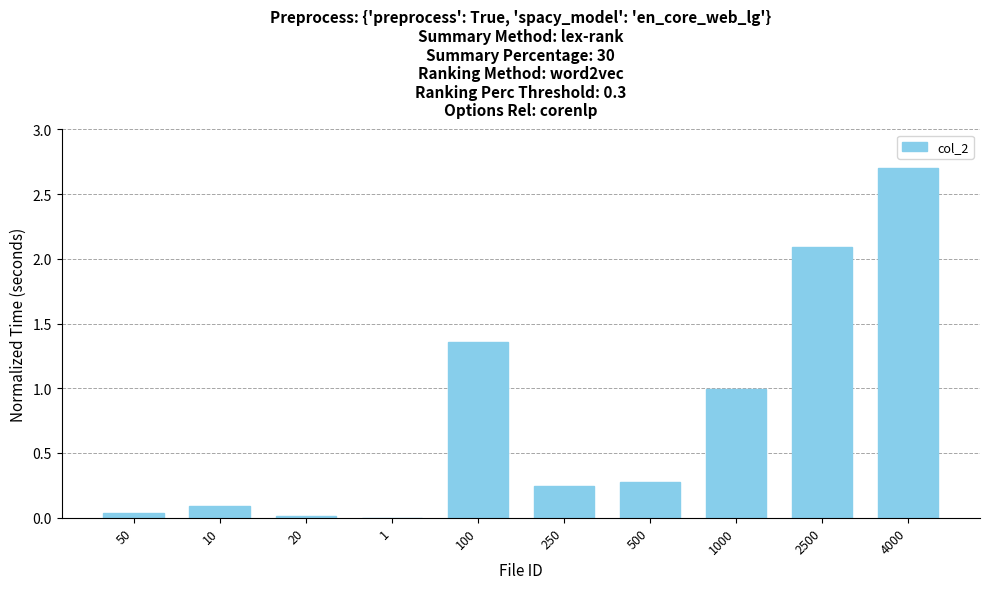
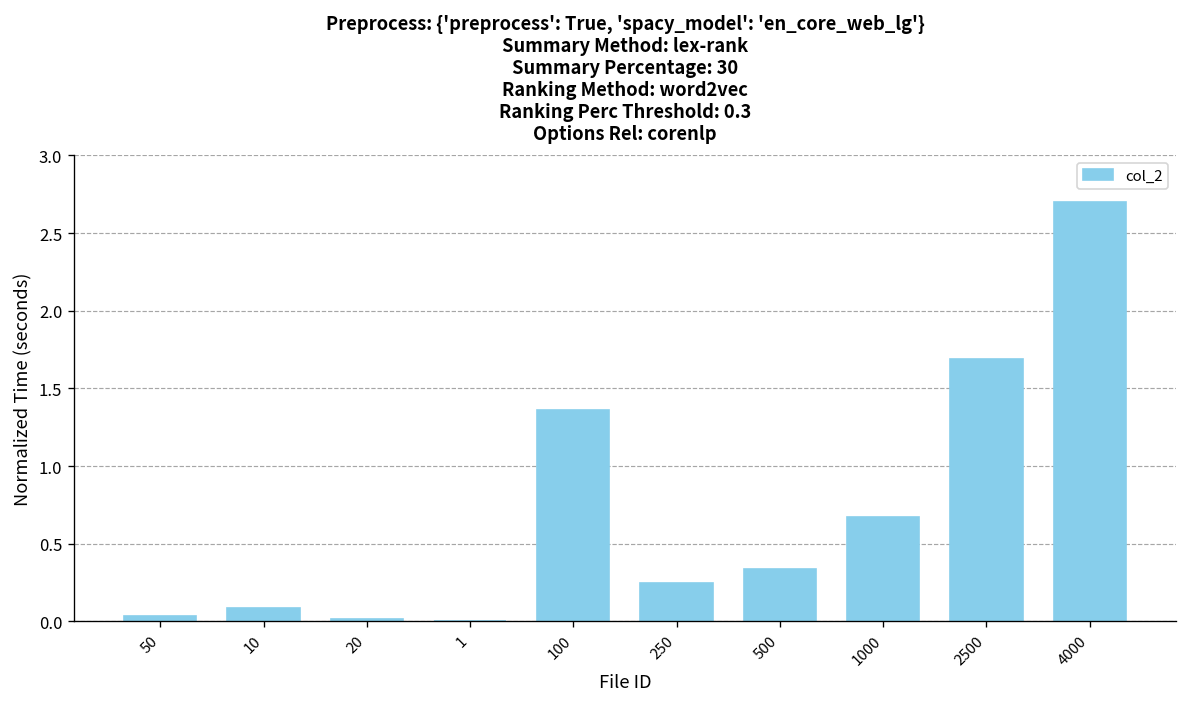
  {
    "50": 0.03,
    "10": 0.09,
    "100": 1.36,
    "250": 0.25,
-   "500": 0.27,
-   "1000": 0.99,
-   "2500": 2.09,
+   "500": 0.34,
+   "1000": 0.68,
+   "2500": 1.69,
    "4000": 2.70
  }
